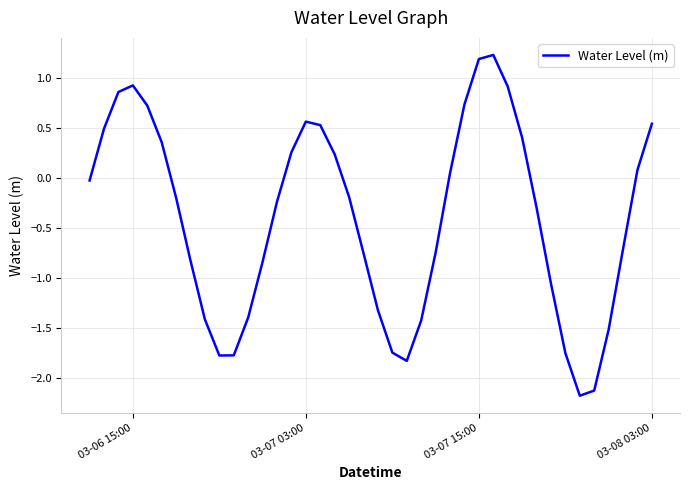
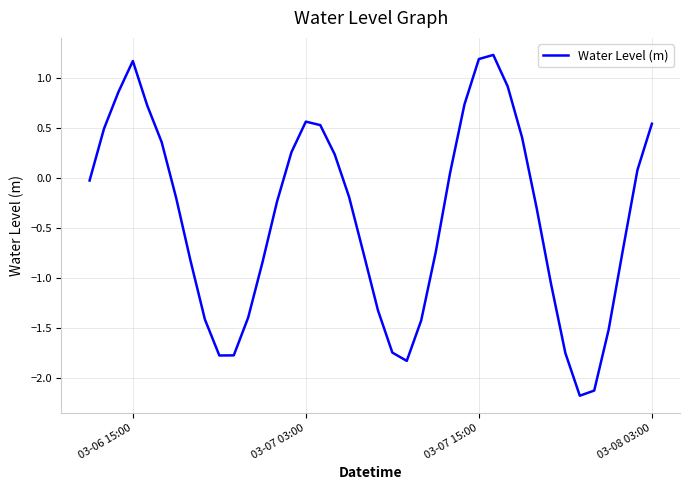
  {
-   "03-06 15:00": 0.9,
+   "03-06 15:00": 1.2,
    "03-07 03:00": 0.6,
    "03-07 15:00": 1.2,
    "03-08 03:00": 0.5
  }
